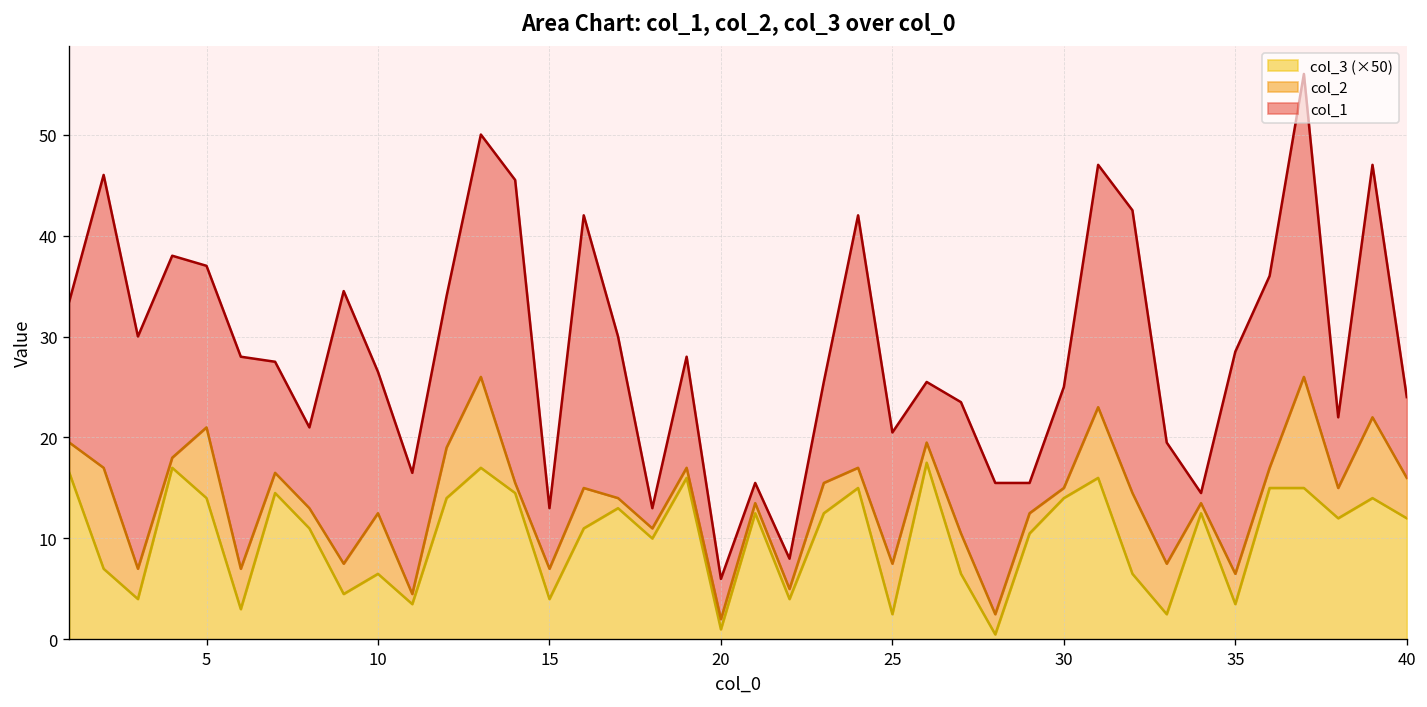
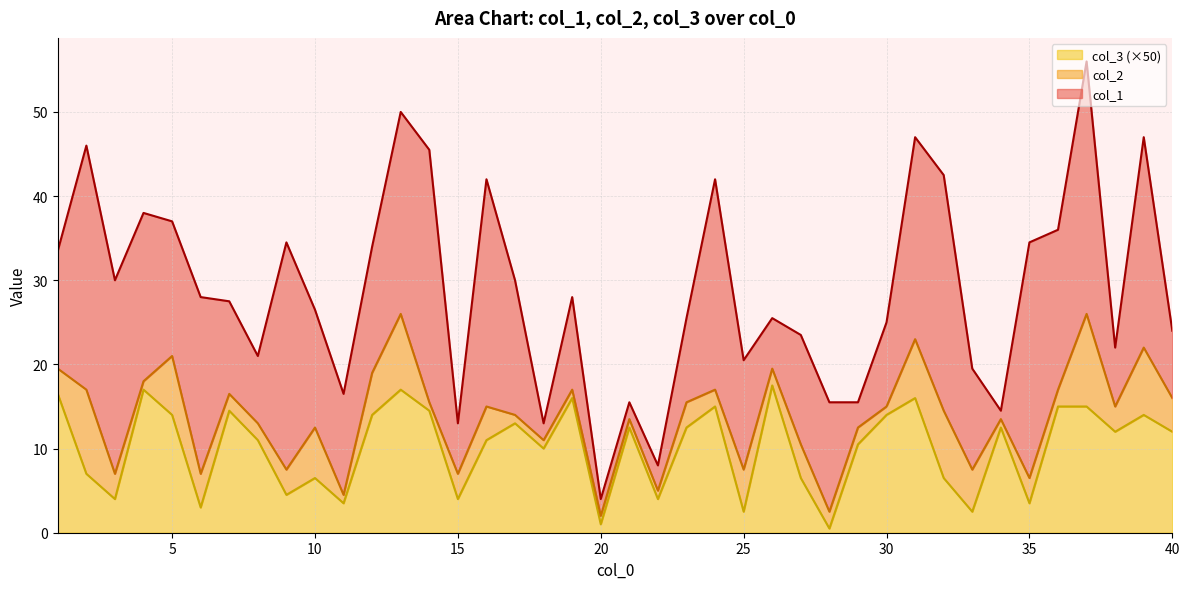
  {
    "col_1": {
      "5": 16,
      "10": 14,
      "15": 6,
-     "20": 4,
+     "20": 2,
      "25": 13,
      "30": 10,
-     "35": 22,
+     "35": 28,
      "40": 8
    }
  }
